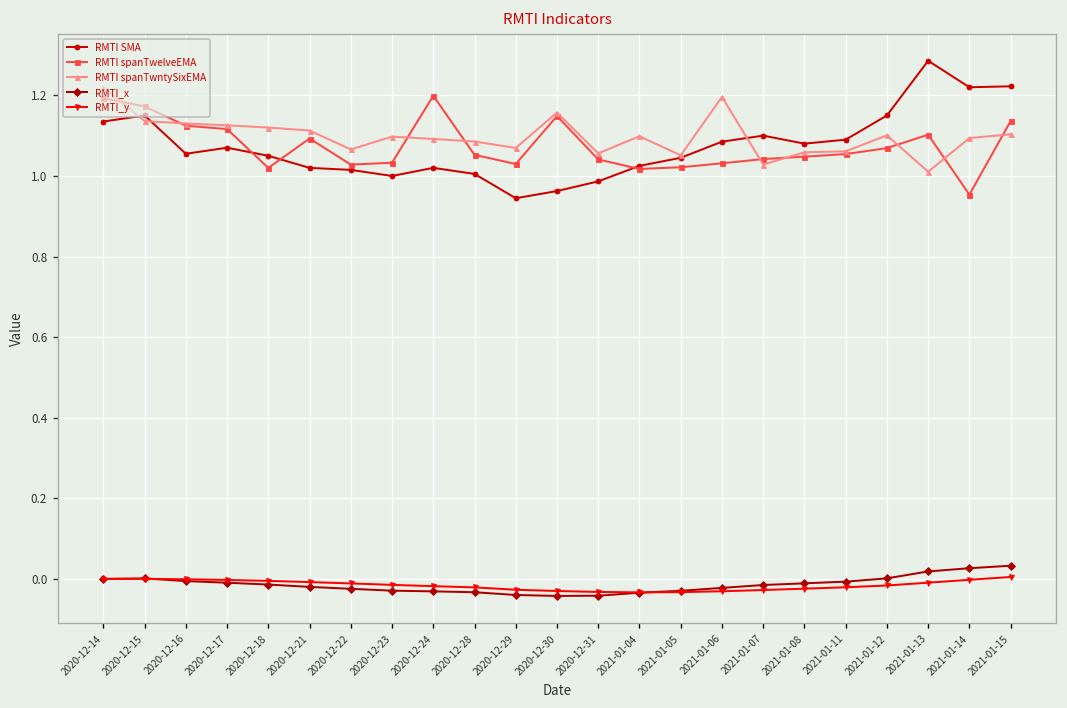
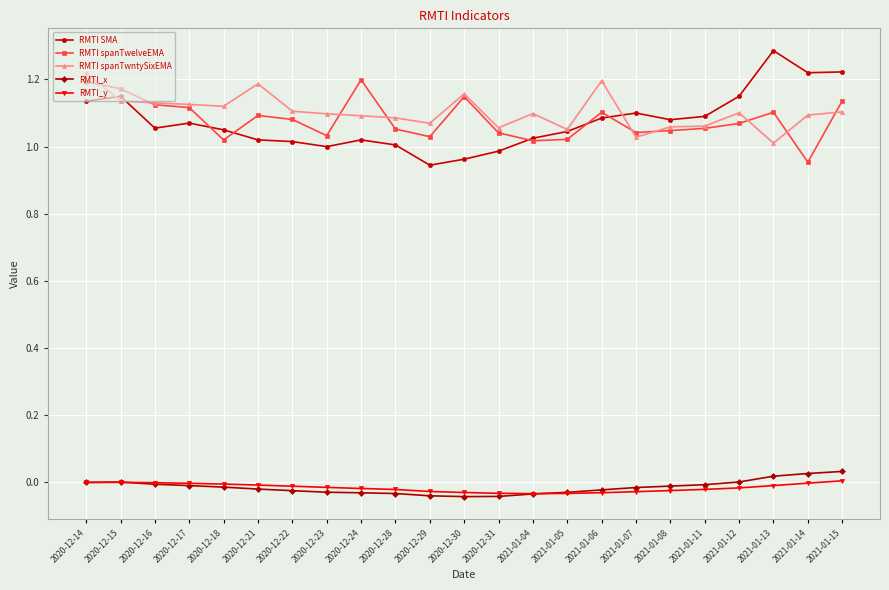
  {
    "RMTI spanTwelveEMA": {
      "2020-12-17": 1.12,
      "2020-12-18": 1.02,
      "2020-12-21": 1.09,
-     "2020-12-22": 1.03,
+     "2020-12-22": 1.08,
      "2020-12-23": 1.03,
      "2020-12-24": 1.20,
      "2020-12-28": 1.05,
      "2020-12-29": 1.03,
      "2020-12-30": 1.15,
      "2020-12-31": 1.04,
      "2021-01-04": 1.02,
      "2021-01-05": 1.02,
-     "2021-01-06": 1.03,
+     "2021-01-06": 1.10,
      "2021-01-07": 1.04,
      "2021-01-08": 1.05,
      "2021-01-12": 1.07,
      "2021-01-13": 1.10,
      "2021-01-14": 0.95,
      "2021-01-15": 1.14
    },
    "RMTI spanTwntySixEMA": {
      "2020-12-15": 1.14,
      "2020-12-17": 1.13,
      "2020-12-18": 1.12,
-     "2020-12-21": 1.11,
-     "2020-12-22": 1.07,
+     "2020-12-21": 1.19,
+     "2020-12-22": 1.11,
      "2020-12-23": 1.10,
      "2020-12-24": 1.09,
      "2020-12-28": 1.09,
      "2020-12-29": 1.07,
      "2020-12-30": 1.16,
      "2020-12-31": 1.06,
      "2021-01-04": 1.10,
      "2021-01-06": 1.20,
      "2021-01-07": 1.03,
      "2021-01-08": 1.06,
      "2021-01-12": 1.10,
      "2021-01-13": 1.01,
      "2021-01-14": 1.09,
      "2021-01-15": 1.10
    }
  }
